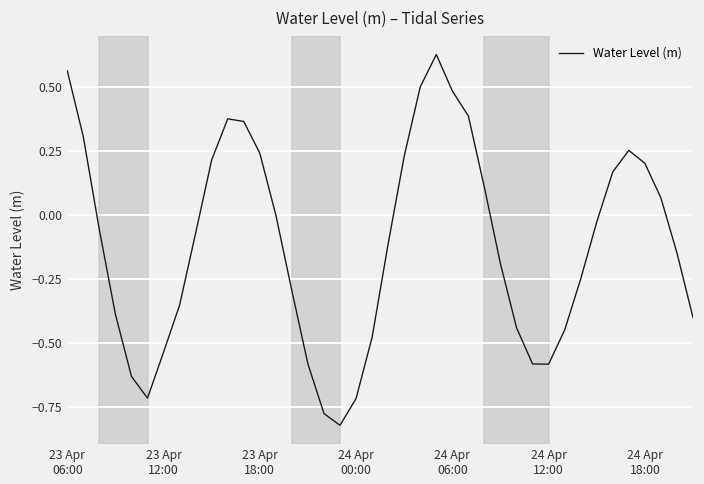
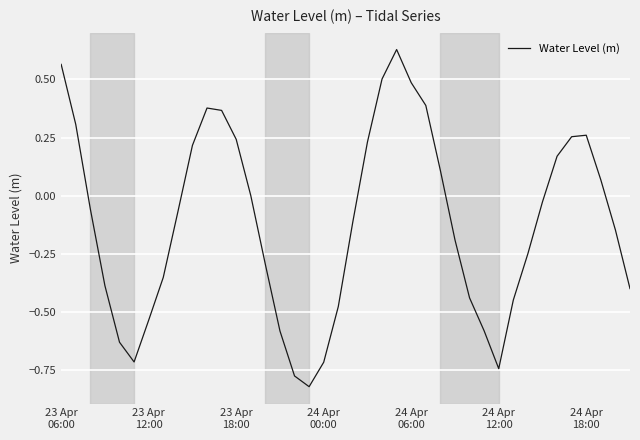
  {
    "23 Apr 06:00": 0.56,
    "23 Apr 12:00": -0.53,
    "23 Apr 18:00": 0.24,
    "24 Apr 00:00": -0.72,
    "24 Apr 06:00": 0.49,
-   "24 Apr 12:00": -0.58,
-   "24 Apr 18:00": 0.20
+   "24 Apr 12:00": -0.74,
+   "24 Apr 18:00": 0.26
  }
